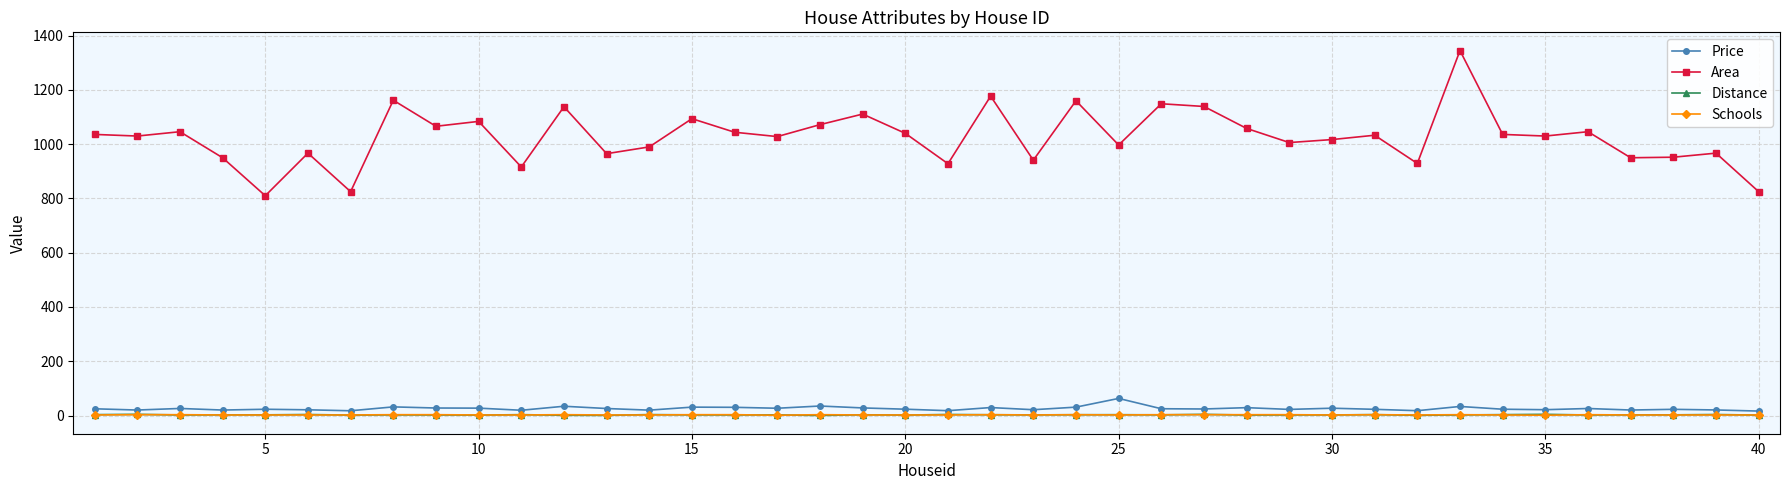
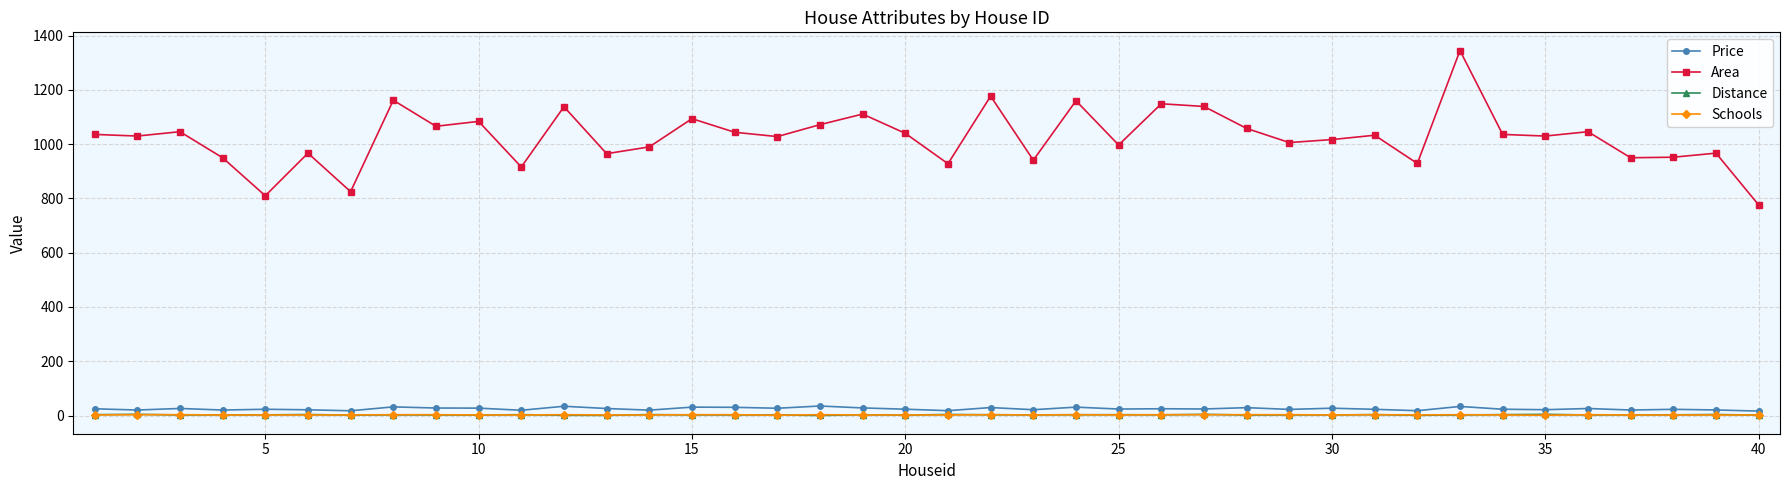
  {
    "Price": {
      "5": 20,
      "10": 30,
      "15": 30,
      "20": 20,
-     "25": 60,
+     "25": 20,
      "30": 30,
      "35": 20,
      "40": 20
    },
    "Area": {
      "5": 810,
      "10": 1080,
      "15": 1090,
      "20": 1040,
      "25": 1000,
      "30": 1020,
      "35": 1030,
-     "40": 830
+     "40": 780
    }
  }
